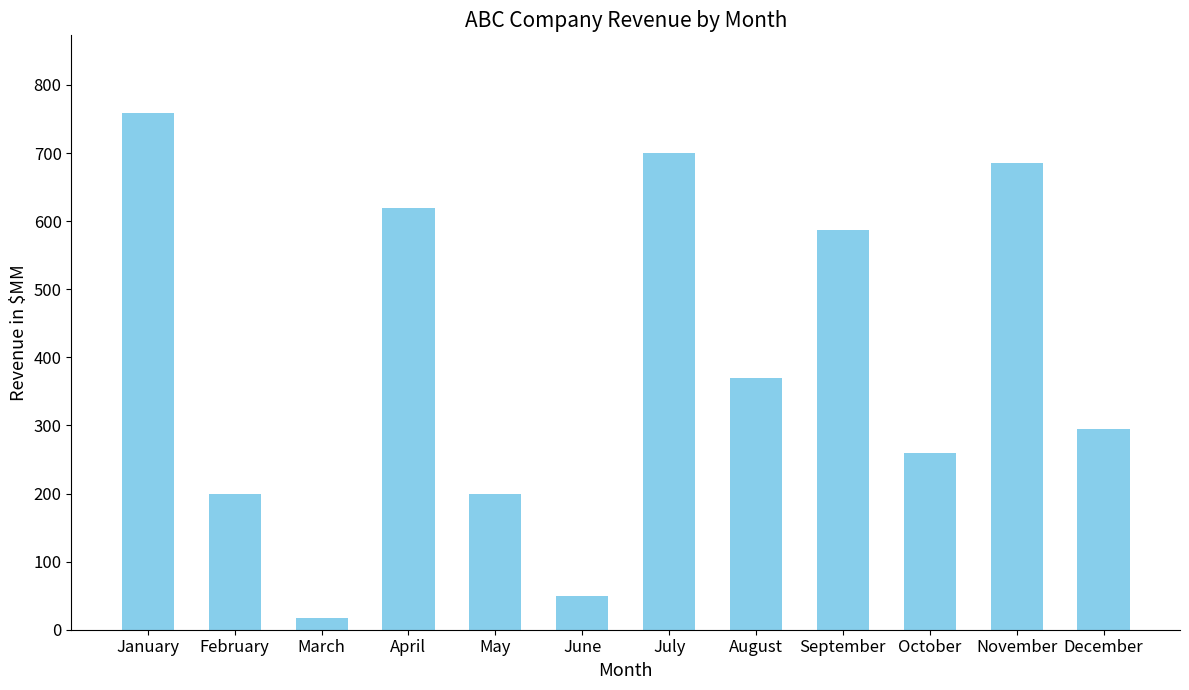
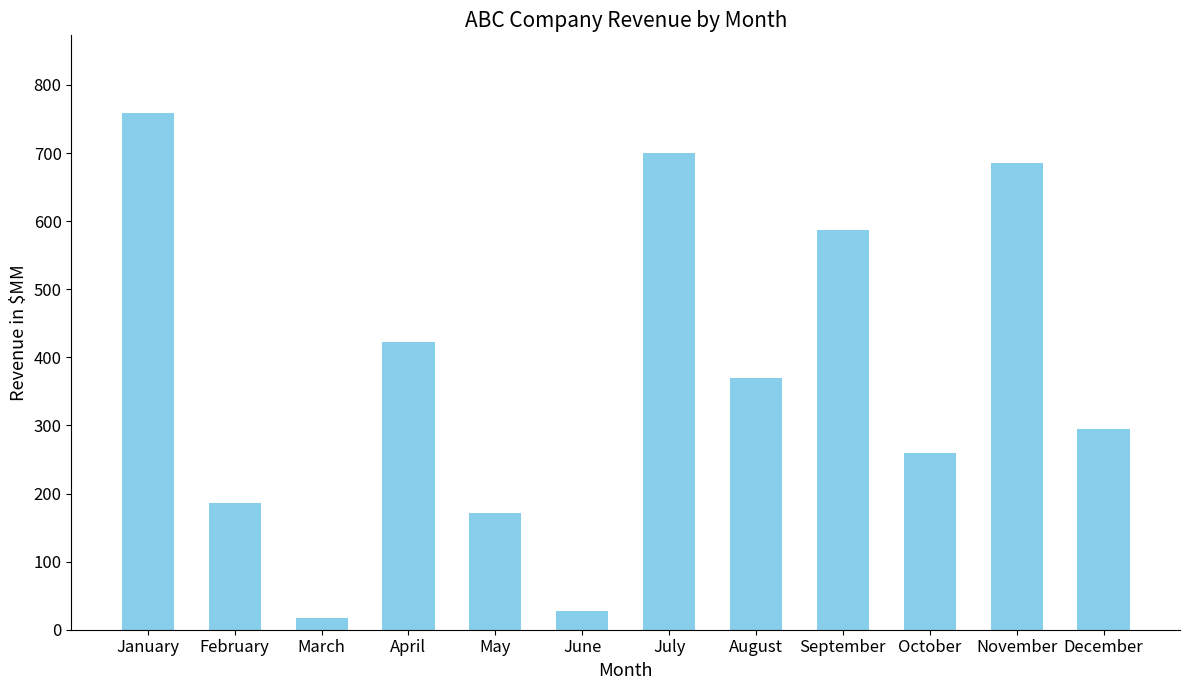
  {
    "January": 760,
-   "February": 200,
+   "February": 190,
    "March": 20,
-   "April": 620,
-   "May": 200,
-   "June": 50,
+   "April": 420,
+   "May": 170,
+   "June": 30,
    "July": 700,
    "August": 370,
    "September": 590,
    "October": 260,
    "November": 690,
    "December": 300
  }
